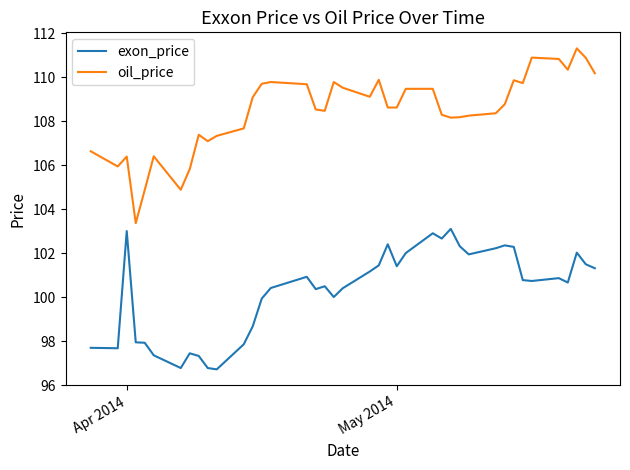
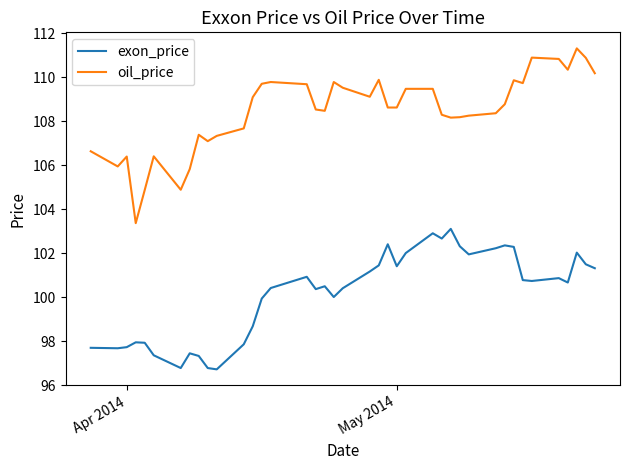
  {
    "exon_price": {
-     "Apr 2014": 103.0,
+     "Apr 2014": 97.7,
      "May 2014": 101.4
    },
    "oil_price": {
      "Apr 2014": 106.4,
      "May 2014": 108.6
    }
  }
